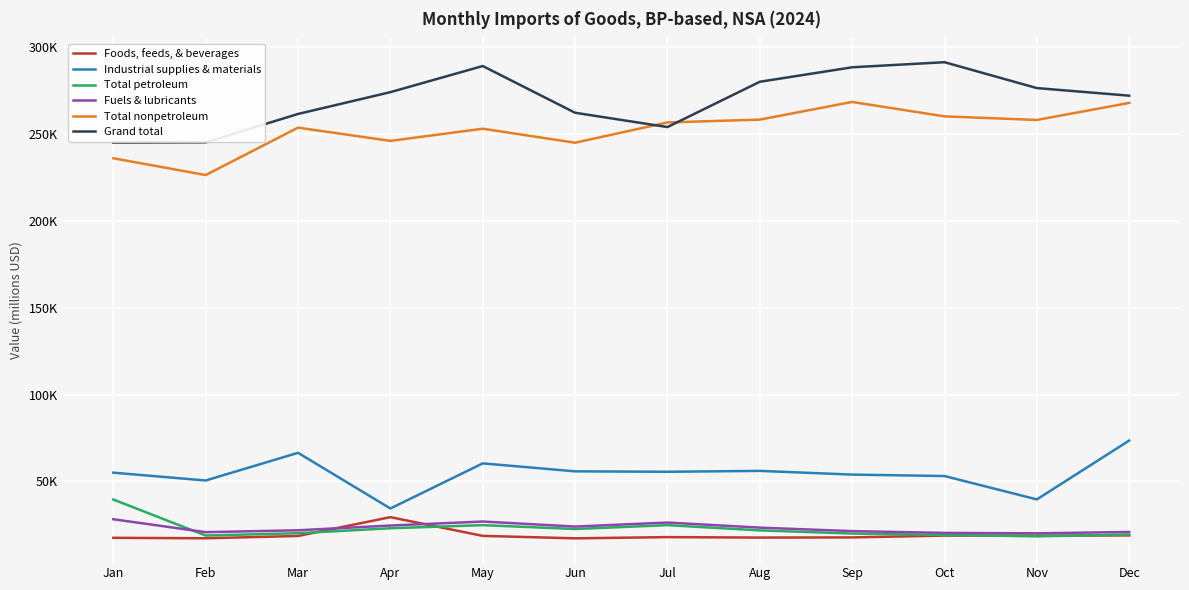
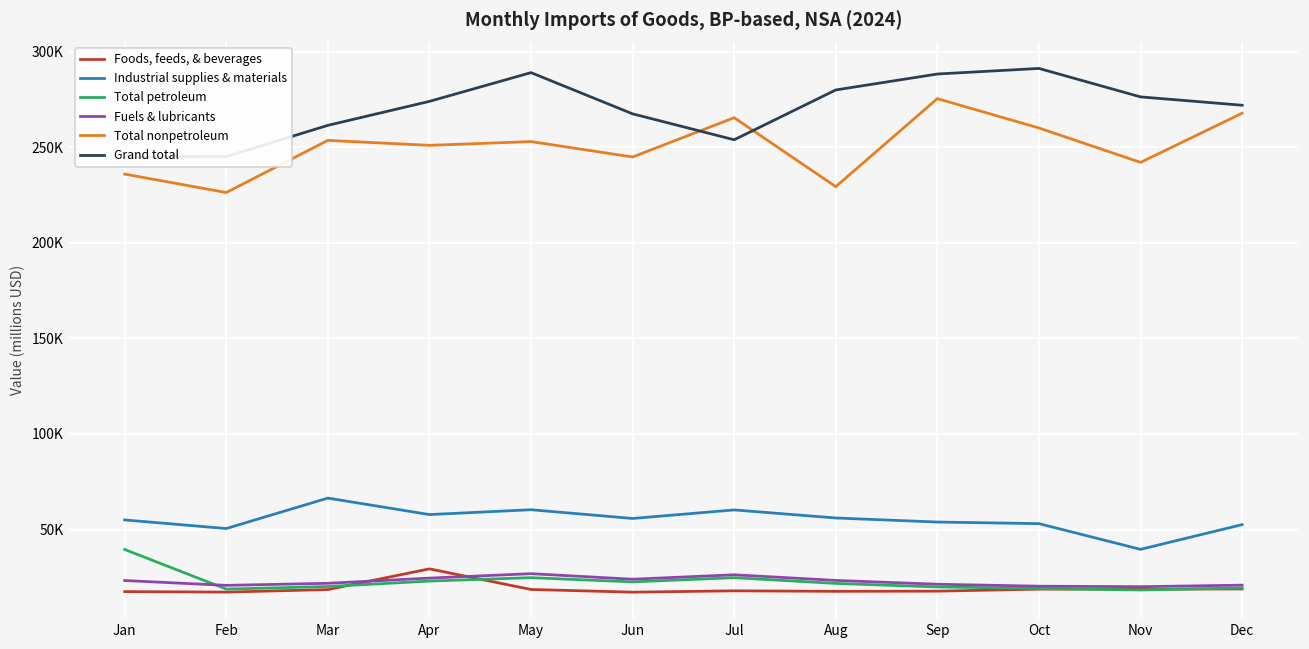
  {
    "Foods, feeds, & beverages": {
      "Jan": 18000,
      "Feb": 17000,
      "Mar": 19000,
      "Apr": 29000,
      "May": 19000,
      "Jun": 17000,
      "Jul": 18000,
      "Aug": 18000,
      "Sep": 18000
    },
    "Industrial supplies & materials": {
      "Jan": 55000,
      "Feb": 51000,
      "Mar": 66000,
-     "Apr": 34000,
+     "Apr": 58000,
      "May": 60000,
      "Jun": 56000,
-     "Jul": 56000,
+     "Jul": 60000,
      "Aug": 56000,
      "Sep": 54000,
      "Oct": 53000,
      "Nov": 40000,
-     "Dec": 74000
+     "Dec": 53000
    },
    "Total petroleum": {
      "Jan": 40000,
      "Feb": 19000,
      "Mar": 20000,
      "Apr": 23000,
      "May": 25000,
      "Jul": 25000,
      "Aug": 22000
    },
    "Fuels & lubricants": {
-     "Jan": 28000,
+     "Jan": 23000,
      "Feb": 21000,
      "Mar": 22000,
      "Apr": 25000,
      "May": 27000,
      "Jul": 26000,
      "Aug": 23000
    },
    "Total nonpetroleum": {
      "Jan": 236000,
      "Feb": 226000,
      "Mar": 254000,
-     "Apr": 246000,
+     "Apr": 251000,
      "May": 253000,
      "Jun": 245000,
-     "Jul": 257000,
-     "Aug": 258000,
-     "Sep": 268000,
+     "Jul": 266000,
+     "Aug": 229000,
+     "Sep": 275000,
      "Oct": 260000,
-     "Nov": 258000,
+     "Nov": 242000,
      "Dec": 268000
    },
    "Grand total": {
      "Jan": 245000,
      "Feb": 245000,
      "Mar": 262000,
      "Apr": 274000,
      "May": 289000,
-     "Jun": 262000,
+     "Jun": 268000,
      "Jul": 254000,
      "Aug": 280000,
      "Sep": 288000,
      "Oct": 291000,
      "Nov": 276000,
      "Dec": 272000
    }
  }
